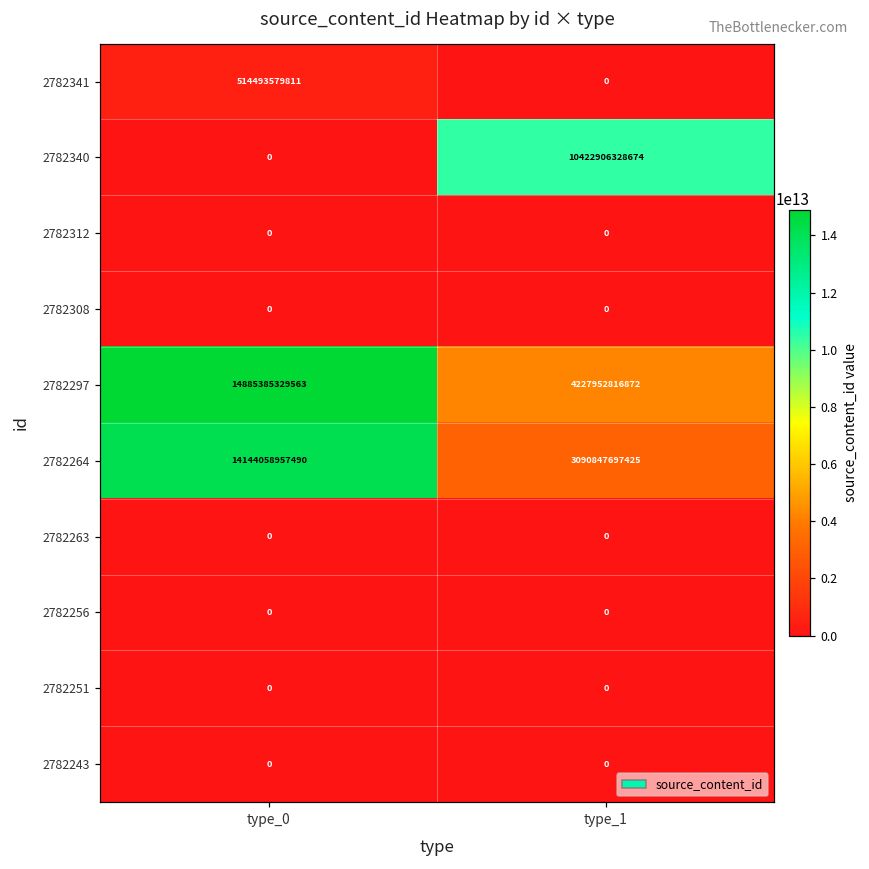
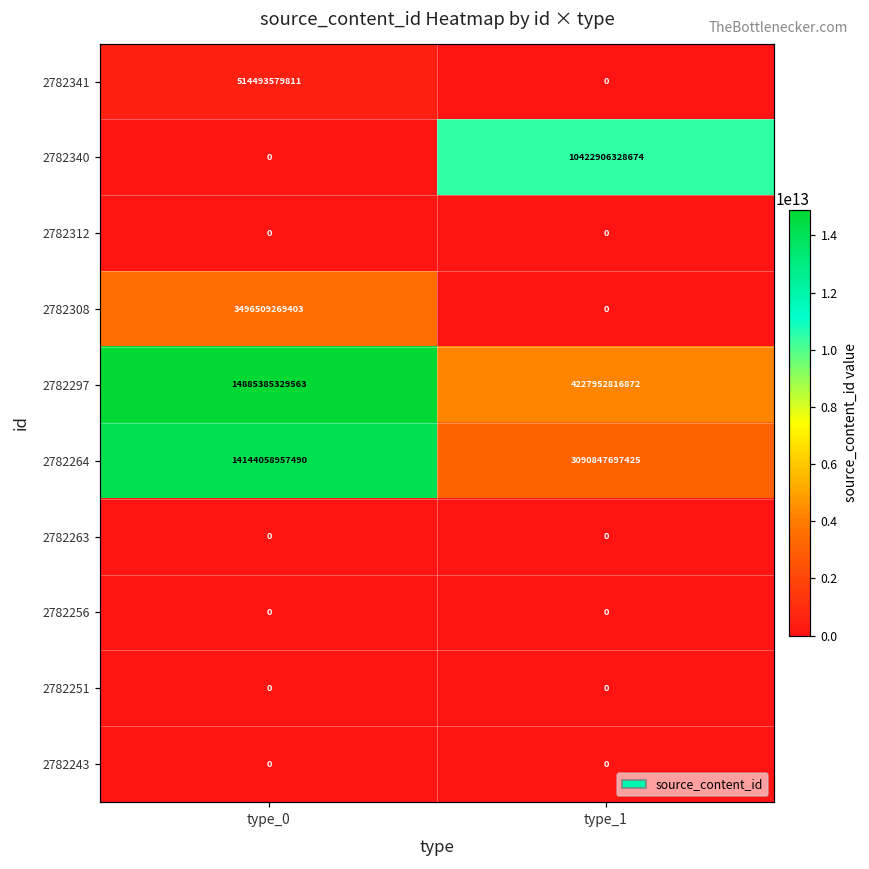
  {
    "2782341": {
      "type_0": 514493579811,
      "type_1": 0
    },
    "2782340": {
      "type_0": 0,
      "type_1": 10422906328674
    },
    "2782312": {
      "type_0": 0,
      "type_1": 0
    },
    "2782308": {
-     "type_0": 0,
+     "type_0": 3496509269403,
      "type_1": 0
    },
    "2782297": {
      "type_0": 14885385329563,
      "type_1": 4227952816872
    },
    "2782264": {
      "type_0": 14144058957490,
      "type_1": 3090847697425
    },
    "2782263": {
      "type_0": 0,
      "type_1": 0
    },
    "2782256": {
      "type_0": 0,
      "type_1": 0
    },
    "2782251": {
      "type_0": 0,
      "type_1": 0
    },
    "2782243": {
      "type_0": 0,
      "type_1": 0
    }
  }
